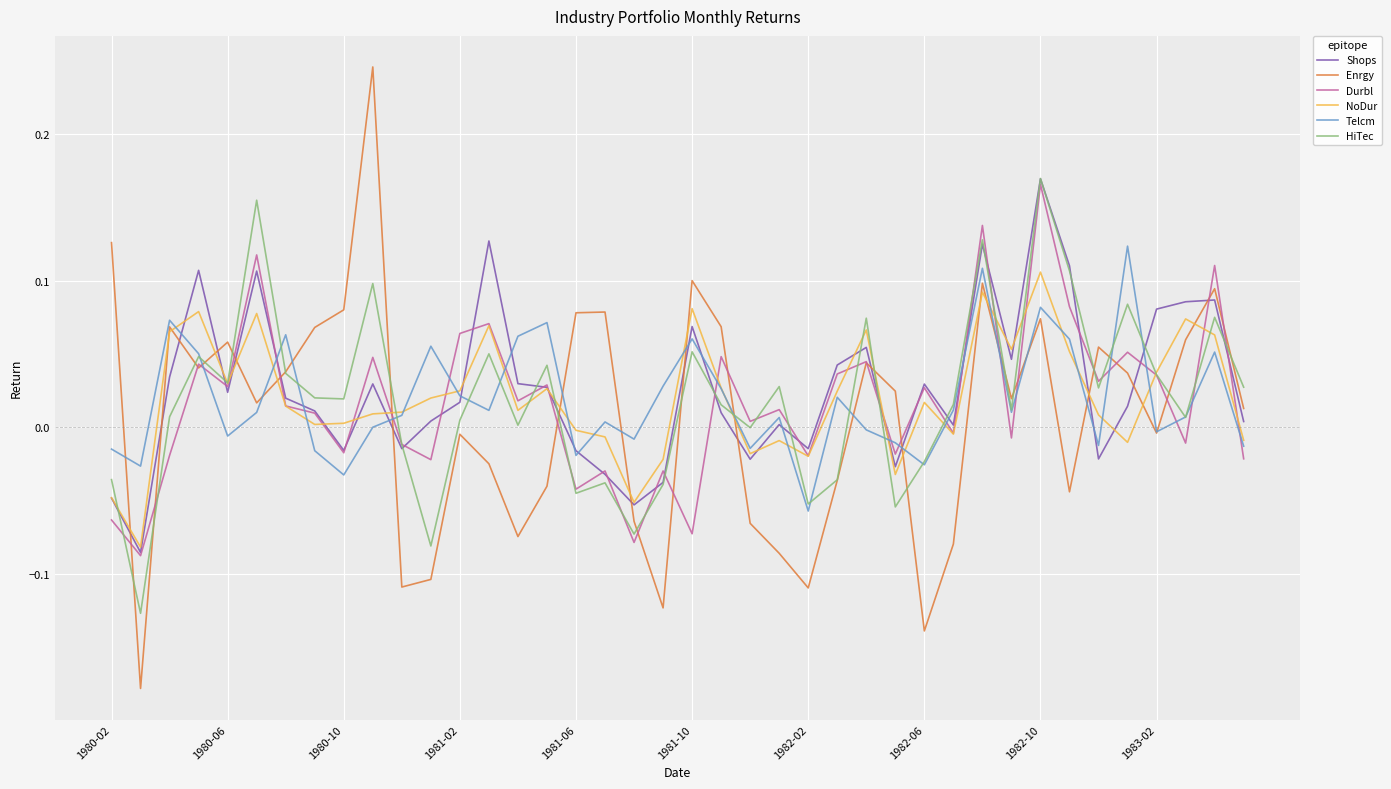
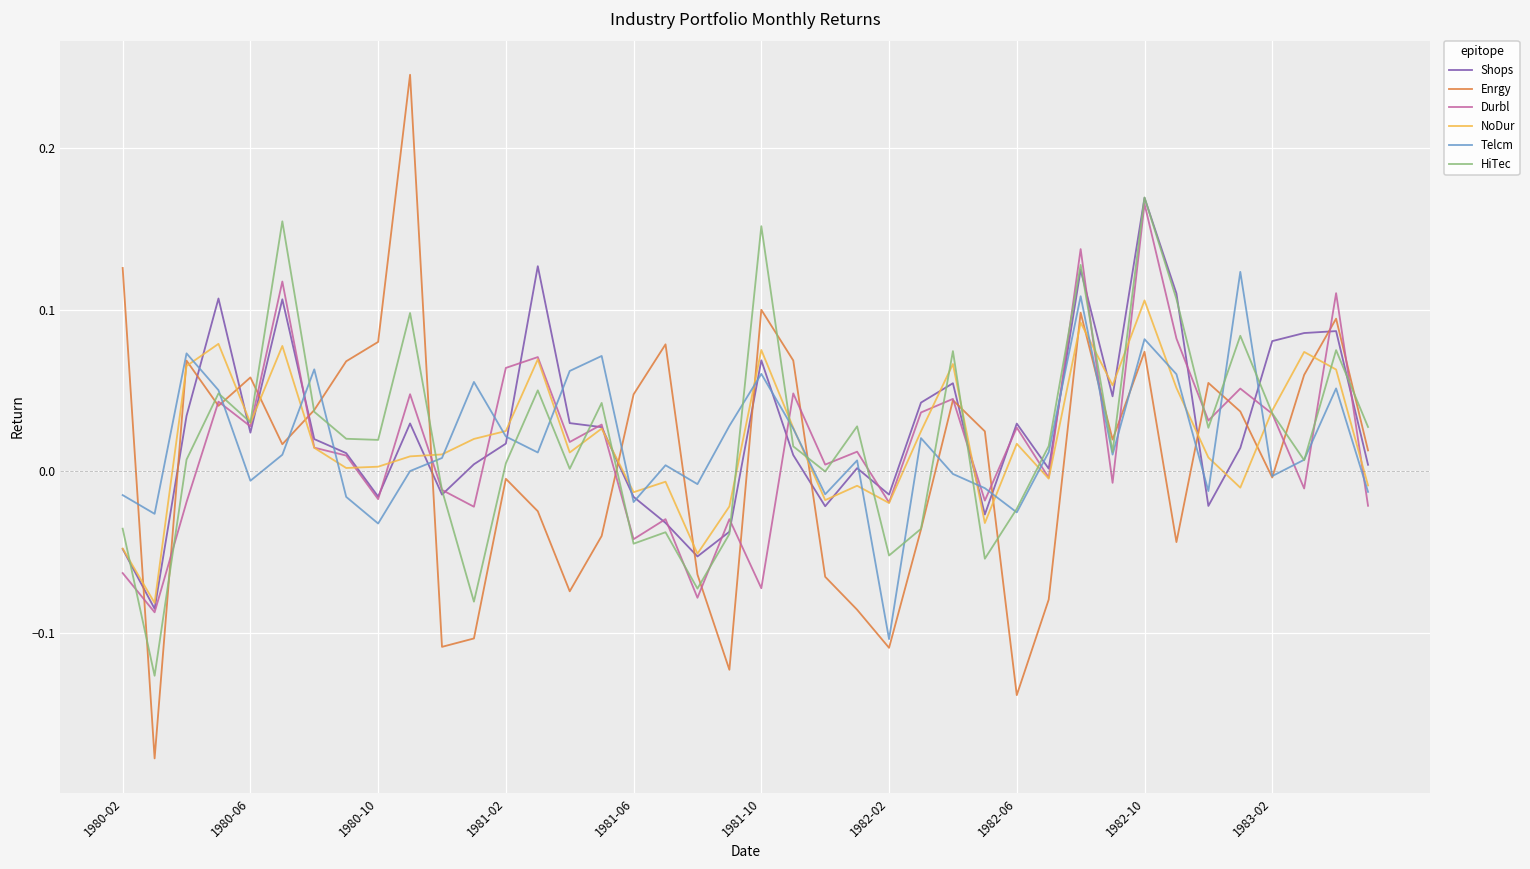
  {
    "Shops": {
      "1980-06": 0.024,
      "1981-02": 0.017,
      "1981-06": -0.016,
      "1981-10": 0.069,
      "1982-02": -0.015,
      "1982-06": 0.030,
      "1983-02": 0.081
    },
    "Enrgy": {
      "1980-02": 0.126,
      "1980-06": 0.058,
      "1980-10": 0.080,
      "1981-02": -0.005,
-     "1981-06": 0.078,
+     "1981-06": 0.048,
      "1981-10": 0.100,
      "1982-02": -0.109,
      "1982-06": -0.139,
      "1982-10": 0.074
    },
    "Durbl": {
      "1980-02": -0.063,
      "1980-06": 0.028,
      "1981-02": 0.064,
      "1981-06": -0.042,
      "1981-10": -0.073,
      "1982-06": 0.027,
      "1982-10": 0.166
    },
    "NoDur": {
      "1980-10": 0.003,
      "1981-02": 0.025,
-     "1981-06": -0.002,
-     "1981-10": 0.081,
+     "1981-06": -0.013,
+     "1981-10": 0.075,
      "1982-06": 0.017,
      "1982-10": 0.106
    },
    "Telcm": {
      "1980-02": -0.015,
      "1980-06": -0.006,
      "1980-10": -0.032,
      "1981-02": 0.022,
      "1981-06": -0.019,
      "1981-10": 0.060,
-     "1982-02": -0.057,
+     "1982-02": -0.104,
      "1982-06": -0.026,
      "1982-10": 0.082
    },
    "HiTec": {
      "1980-02": -0.036,
      "1980-10": 0.019,
      "1981-02": 0.005,
      "1981-06": -0.045,
-     "1981-10": 0.052,
+     "1981-10": 0.152,
      "1982-02": -0.052,
      "1982-06": -0.023
    }
  }
